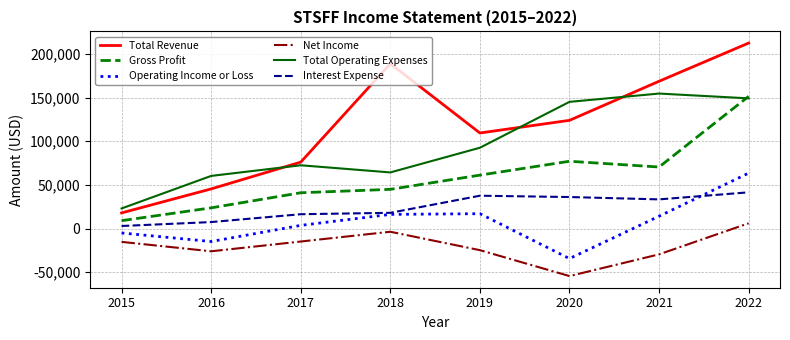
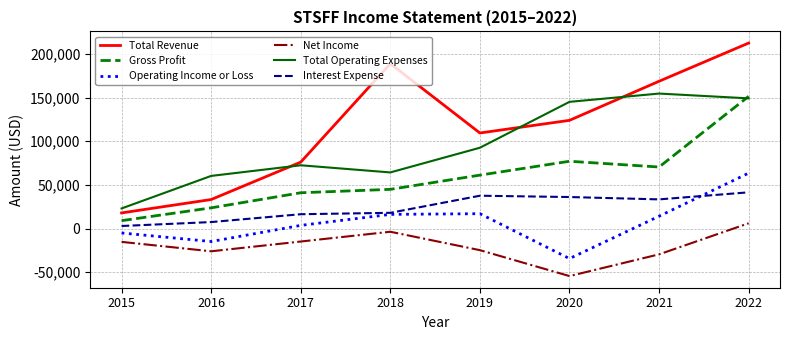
  {
    "Total Revenue": {
      "2015": "20,000",
-     "2016": "50,000",
+     "2016": "30,000",
      "2017": "80,000",
      "2019": "110,000",
      "2020": "120,000",
      "2021": "170,000",
      "2022": "210,000"
    },
    "Operating Income or Loss": {
      "2015": "-10,000",
      "2016": "-10,000",
      "2017": "0",
      "2019": "20,000",
      "2020": "-30,000",
      "2021": "10,000",
      "2022": "60,000"
    },
    "Net Income": {
      "2015": "-20,000",
      "2016": "-30,000",
      "2017": "-10,000",
      "2018": "0",
      "2019": "-20,000",
      "2020": "-50,000",
      "2021": "-30,000",
      "2022": "10,000"
    },
    "Interest Expense": {
      "2015": "0",
      "2016": "10,000",
      "2017": "20,000",
      "2019": "40,000",
      "2020": "40,000",
      "2021": "30,000",
      "2022": "40,000"
    }
  }
